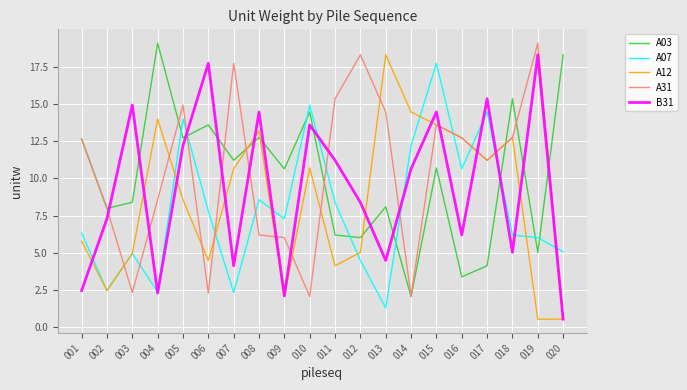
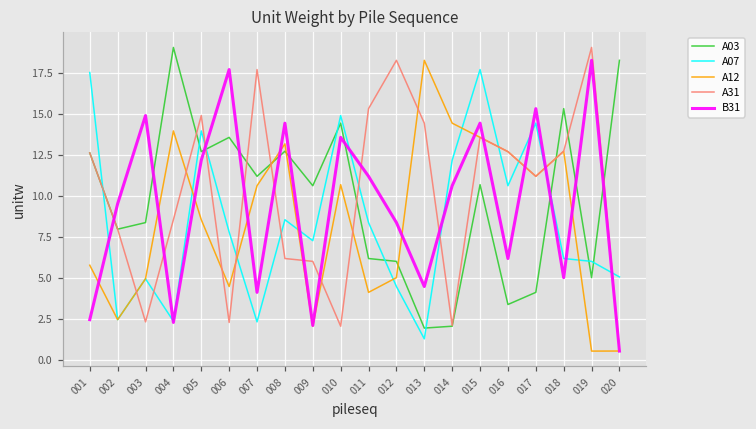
  {
    "A03": {
      "003": 8.4,
      "004": 19.1,
      "005": 12.7,
      "006": 13.6,
      "007": 11.2,
      "008": 12.7,
      "009": 10.6,
      "010": 14.5,
      "011": 6.2,
      "012": 6.0,
-     "013": 8.1,
+     "013": 1.9,
      "015": 10.7,
      "016": 3.4,
      "017": 4.1,
      "018": 15.3,
      "019": 5.0,
      "020": 18.3
    },
    "A07": {
-     "001": 6.3,
+     "001": 17.5,
      "005": 14.0,
      "006": 7.8,
      "007": 2.3,
      "008": 8.6,
      "009": 7.3,
      "010": 14.9,
      "011": 8.4,
      "012": 4.5,
      "013": 1.3,
      "014": 12.2,
      "015": 17.7,
      "016": 10.6,
      "017": 14.5,
      "018": 6.2,
      "019": 6.0,
      "020": 5.1
    },
    "A12": {
      "001": 5.8,
      "004": 14.0,
      "005": 8.6,
      "006": 4.5,
      "007": 10.6,
      "008": 13.2,
      "010": 10.7,
      "011": 4.1,
      "012": 5.0,
      "013": 18.3,
      "014": 14.5,
      "019": 0.5
    },
    "A31": {
      "003": 2.3,
      "004": 8.6,
      "005": 14.9,
      "006": 2.3,
      "007": 17.7,
      "008": 6.2,
      "009": 6.0,
      "010": 2.1,
      "011": 15.3,
      "012": 18.3,
      "013": 14.5,
      "019": 19.1
    },
    "B31": {
      "001": 2.5,
-     "002": 7.3,
+     "002": 9.5,
      "003": 14.9,
      "005": 12.2,
      "006": 17.7,
      "007": 4.1,
      "008": 14.5,
      "010": 13.6,
      "011": 11.2,
      "012": 8.4,
      "013": 4.5,
      "014": 10.6,
      "015": 14.5,
      "016": 6.2,
      "017": 15.3,
      "018": 5.0,
      "019": 18.3
    }
  }
